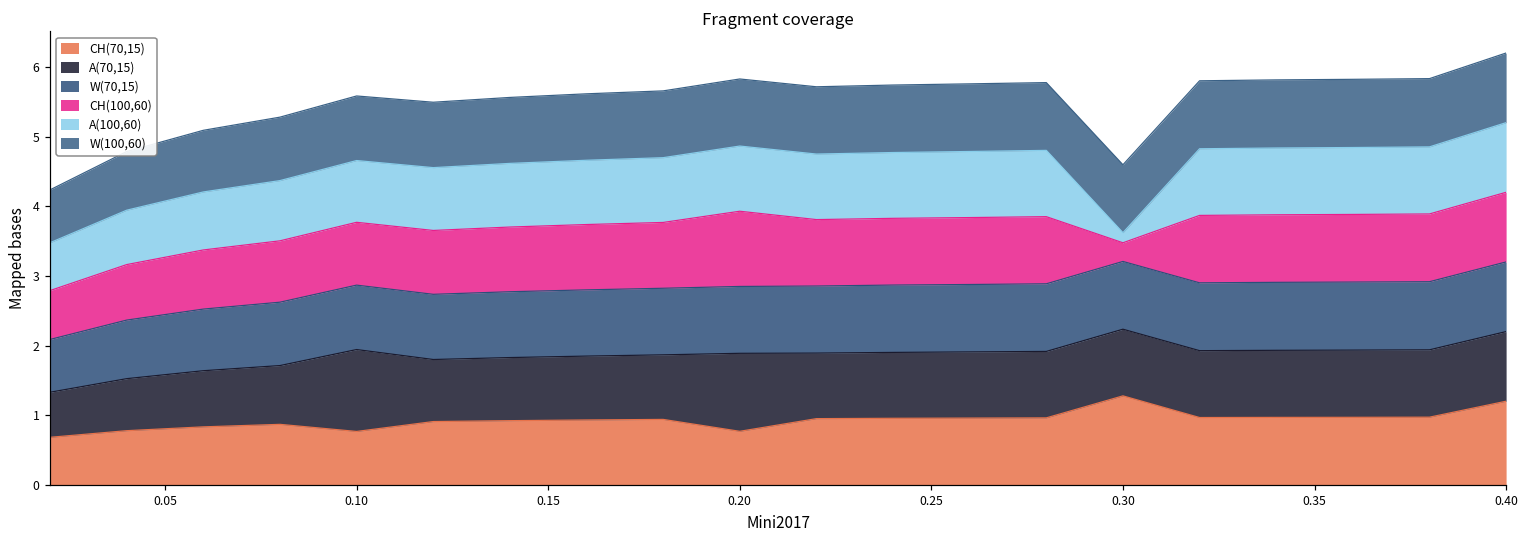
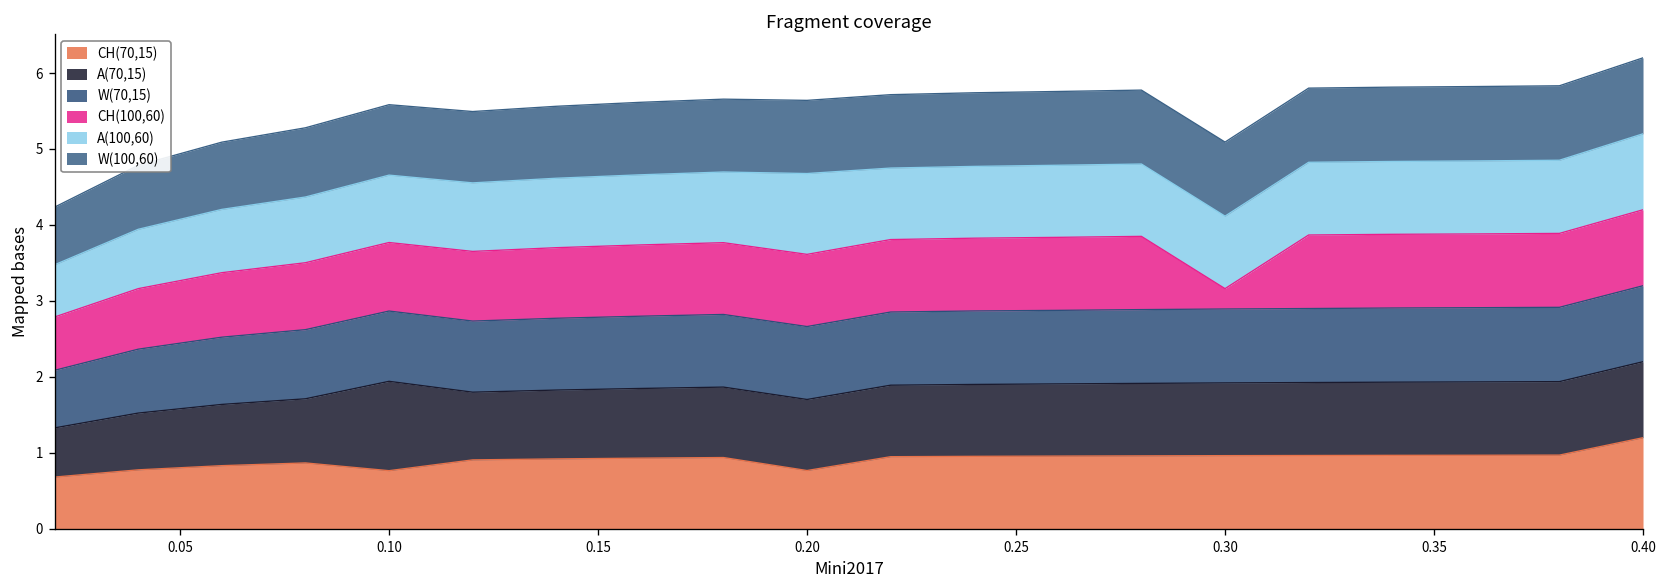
  {
    "CH(70,15)": {
      "0.10": 0.8,
      "0.20": 0.8,
-     "0.30": 1.3,
+     "0.30": 1.0,
      "0.40": 1.2
    },
    "A(70,15)": {
      "0.10": 1.2,
-     "0.20": 1.1,
+     "0.20": 0.9,
      "0.30": 1.0,
      "0.40": 1.0
    },
    "CH(100,60)": {
      "0.10": 0.9,
-     "0.20": 1.1,
+     "0.20": 1.0,
      "0.30": 0.3,
      "0.40": 1.0
    },
    "A(100,60)": {
      "0.10": 0.9,
-     "0.20": 0.9,
-     "0.30": 0.1,
+     "0.20": 1.1,
+     "0.30": 1.0,
      "0.40": 1.0
    }
  }
